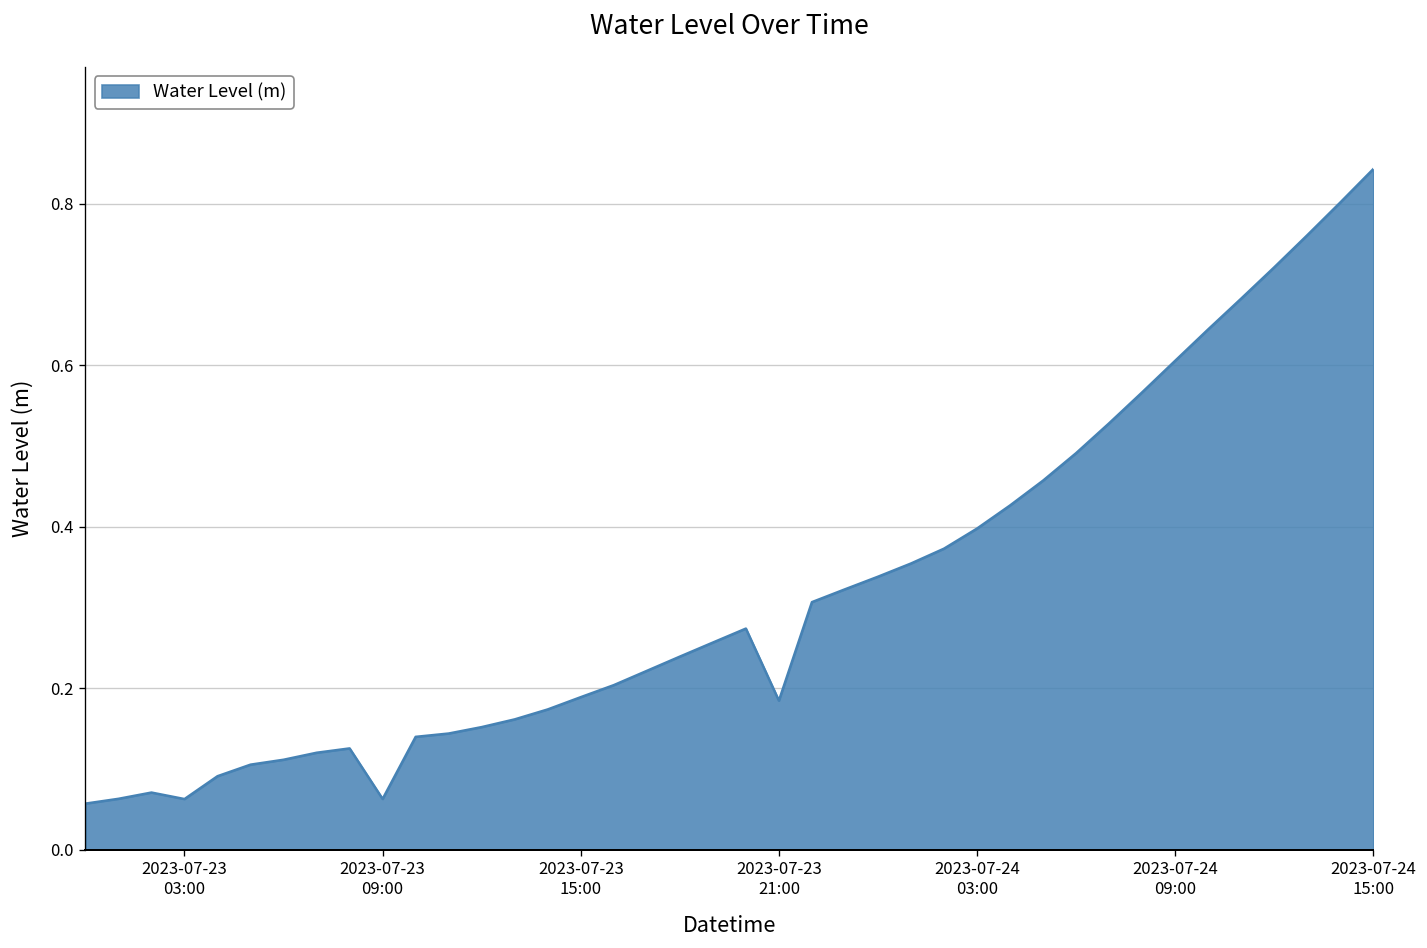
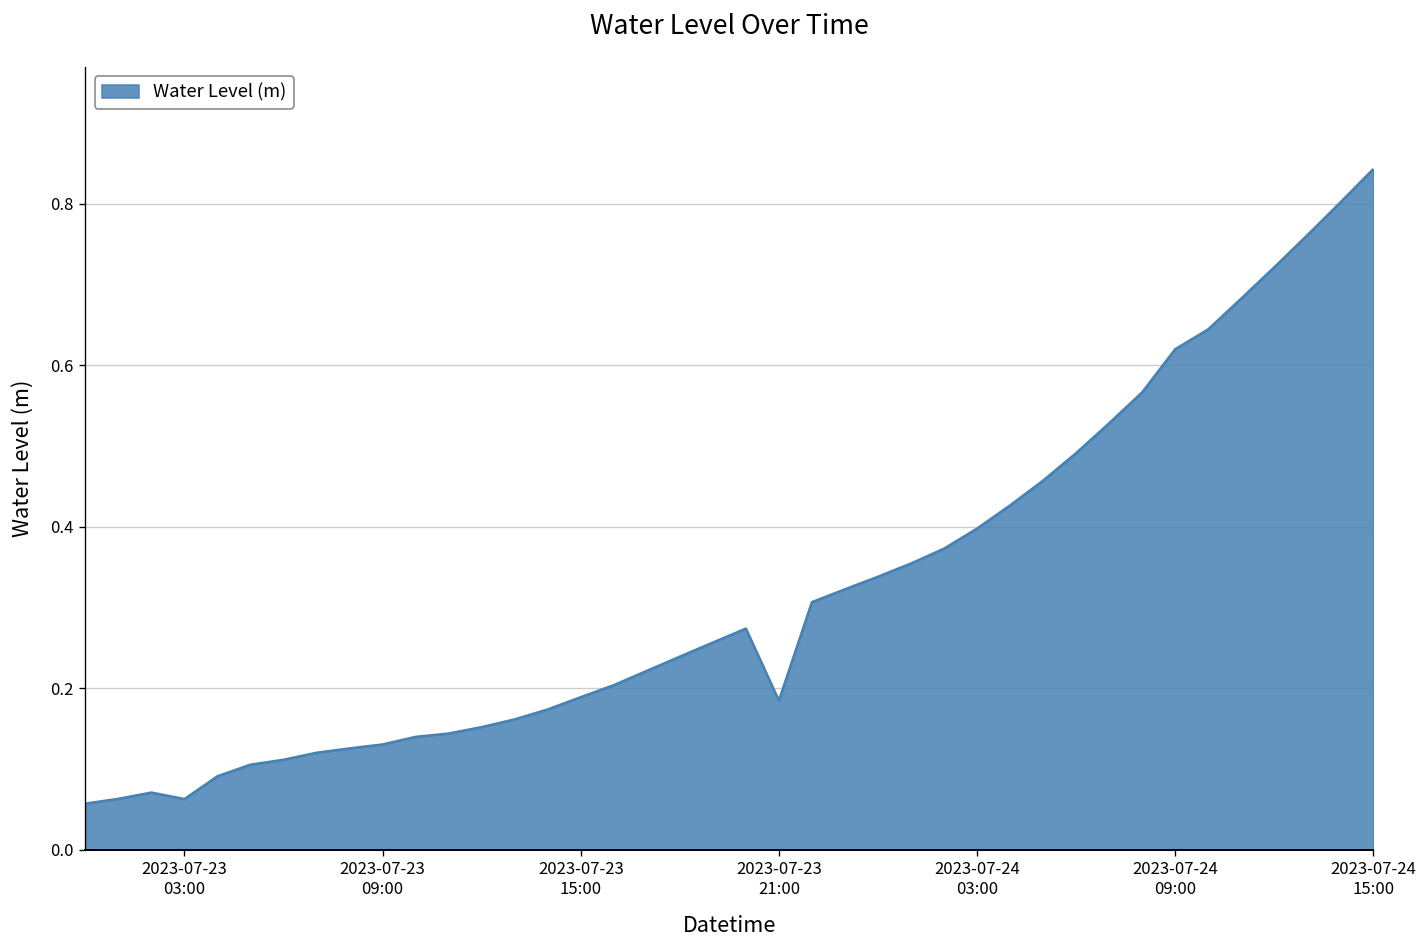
  {
    "2023-07-23 03:00": 0.06,
-   "2023-07-23 09:00": 0.06,
+   "2023-07-23 09:00": 0.13,
    "2023-07-23 15:00": 0.19,
    "2023-07-23 21:00": 0.18,
    "2023-07-24 03:00": 0.40,
-   "2023-07-24 09:00": 0.61,
+   "2023-07-24 09:00": 0.62,
    "2023-07-24 15:00": 0.84
  }
